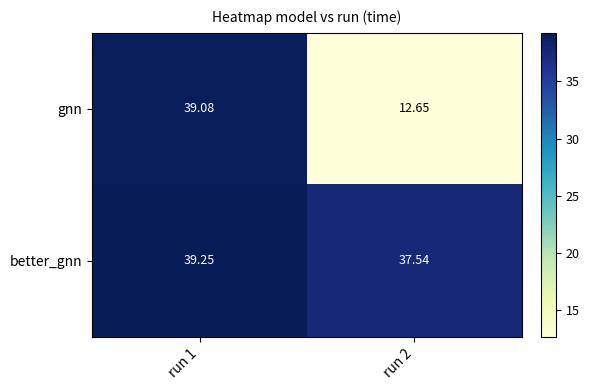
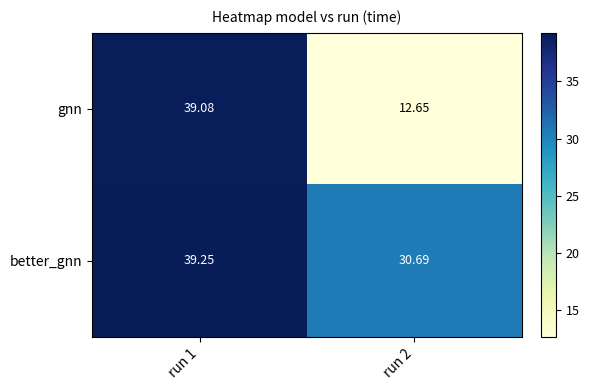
  {
    "gnn": {
      "run 1": 39.08,
      "run 2": 12.65
    },
    "better_gnn": {
      "run 1": 39.25,
-     "run 2": 37.54
+     "run 2": 30.69
    }
  }
